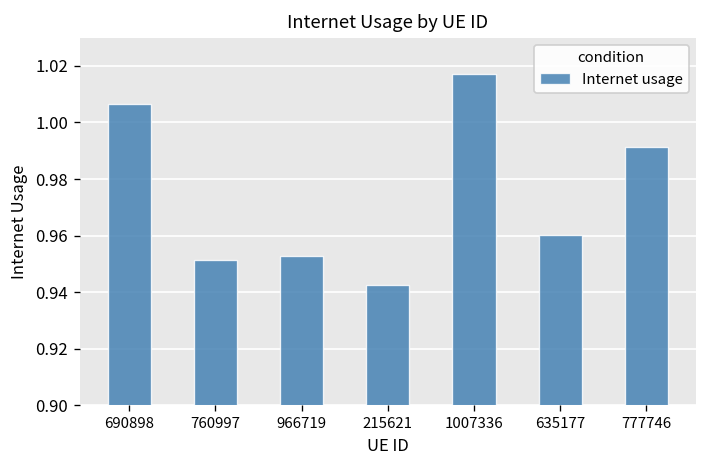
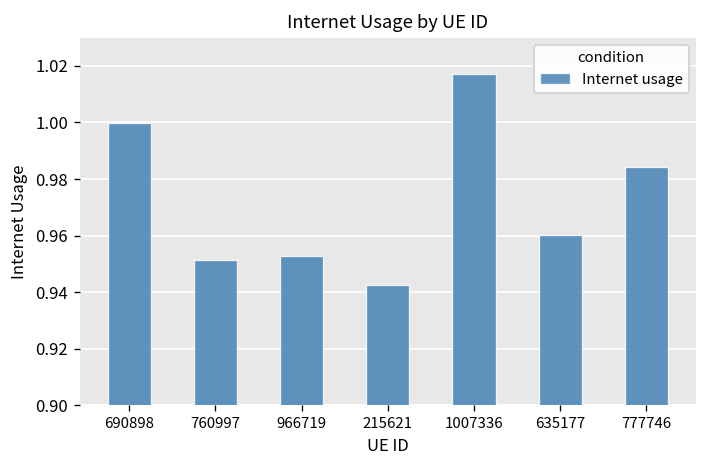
  {
-   "690898": 1.006,
+   "690898": 1.000,
    "760997": 0.951,
    "966719": 0.953,
    "215621": 0.942,
    "1007336": 1.017,
    "635177": 0.960,
-   "777746": 0.991
+   "777746": 0.984
  }
